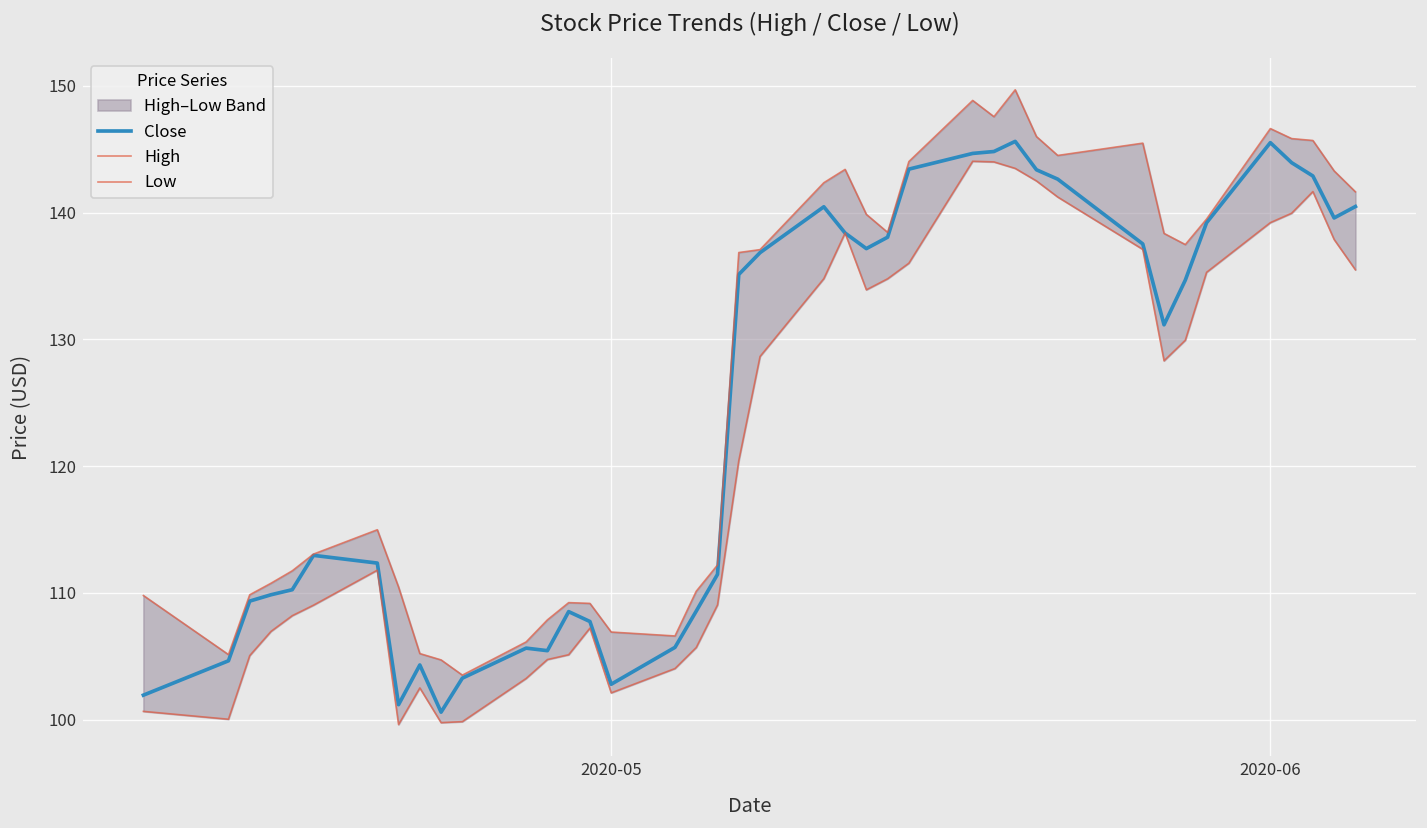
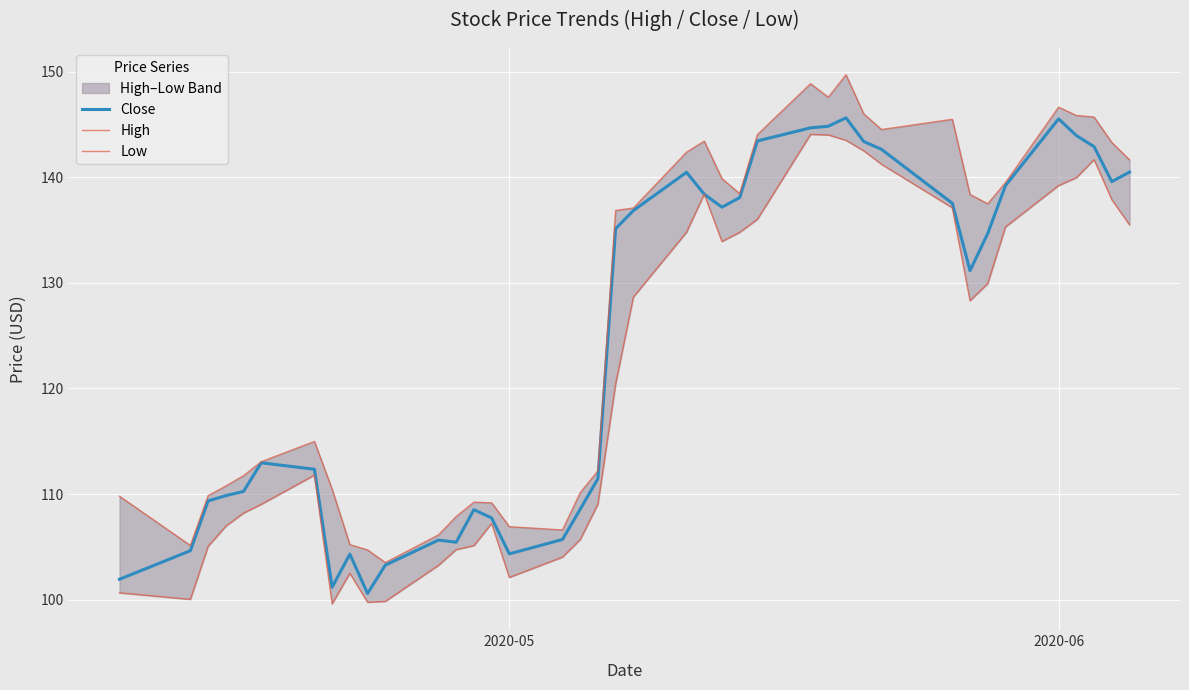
  {
    "Close": {
-     "2020-05": 102.8,
+     "2020-05": 104.3,
      "2020-06": 145.5
    },
    "High–Low Band": {
      "2020-05": 106.9,
      "2020-06": 146.6
    },
    "Low": {
      "2020-05": 102.1,
      "2020-06": 139.2
    }
  }
